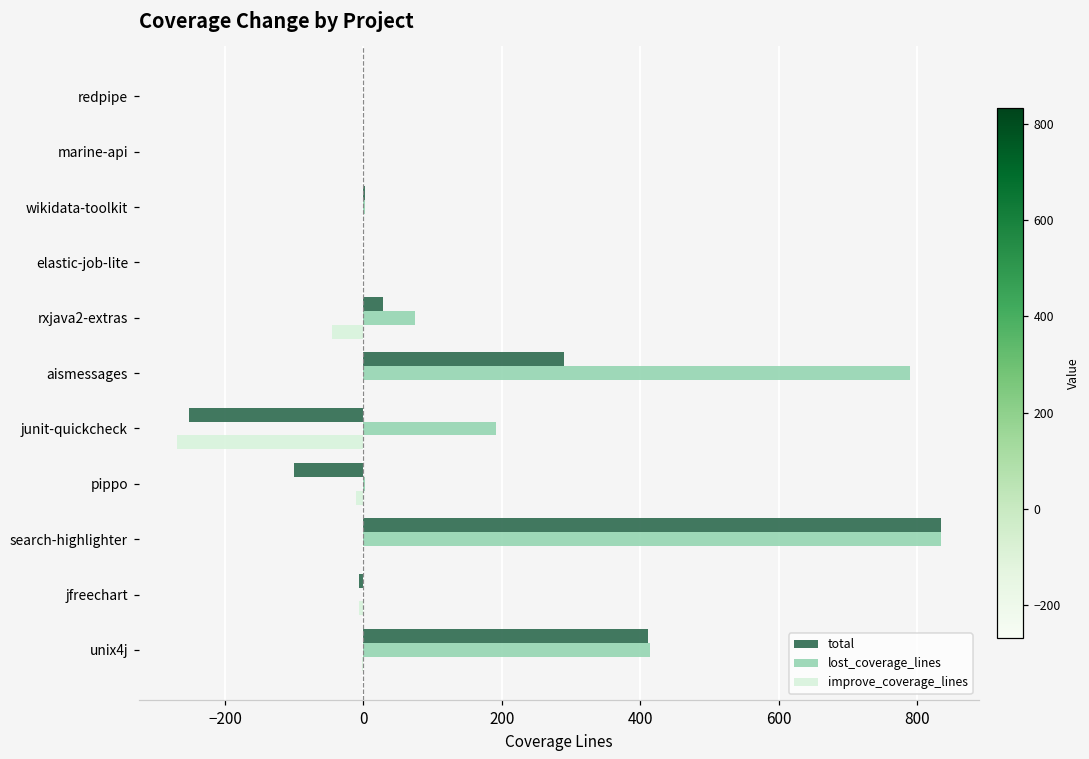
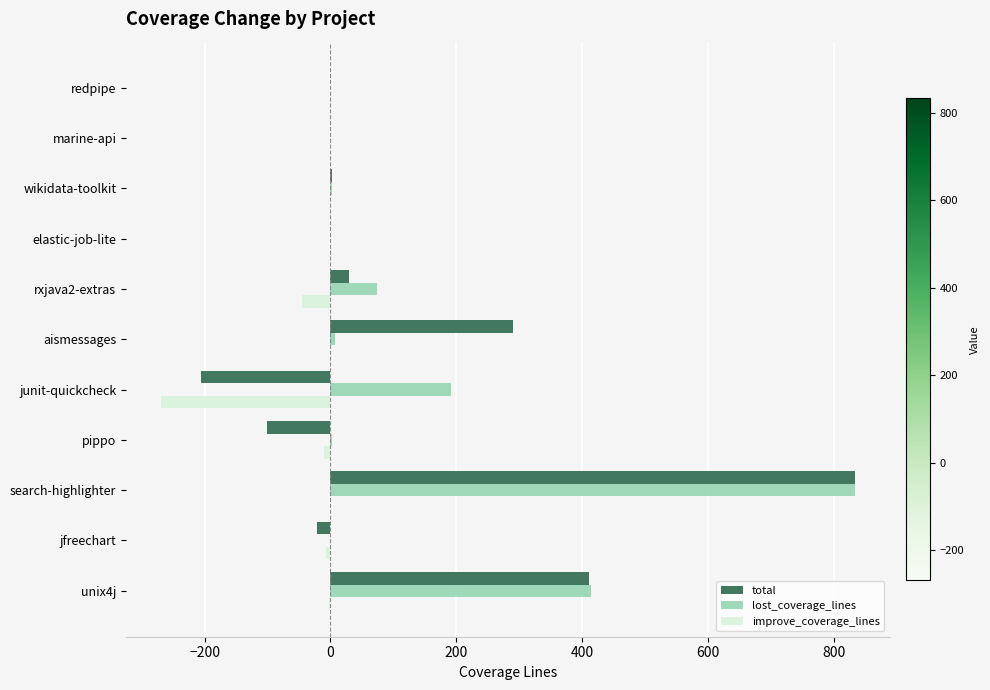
  {
    "total": {
      "redpipe": 0,
      "marine-api": 0,
      "elastic-job-lite": 0,
      "rxjava2-extras": 30,
      "aismessages": 290,
-     "junit-quickcheck": -250,
+     "junit-quickcheck": -210,
      "pippo": -100,
      "search-highlighter": 830,
-     "jfreechart": -10,
+     "jfreechart": -20,
      "unix4j": 410
    },
    "lost_coverage_lines": {
      "redpipe": 0,
      "marine-api": 0,
      "elastic-job-lite": 0,
      "rxjava2-extras": 70,
-     "aismessages": 790,
+     "aismessages": 10,
      "junit-quickcheck": 190,
      "search-highlighter": 830,
      "jfreechart": 0,
      "unix4j": 410
    },
    "improve_coverage_lines": {
      "redpipe": 0,
      "marine-api": 0,
      "wikidata-toolkit": 0,
      "elastic-job-lite": 0,
      "rxjava2-extras": -50,
      "aismessages": 0,
      "junit-quickcheck": -270,
      "pippo": -10,
      "search-highlighter": 0,
      "jfreechart": -10
    }
  }
